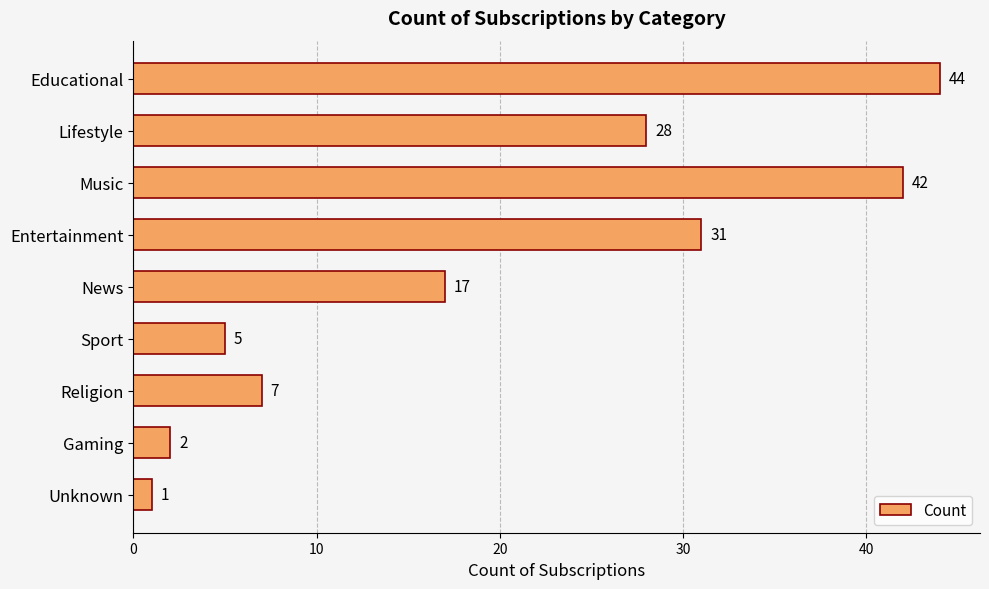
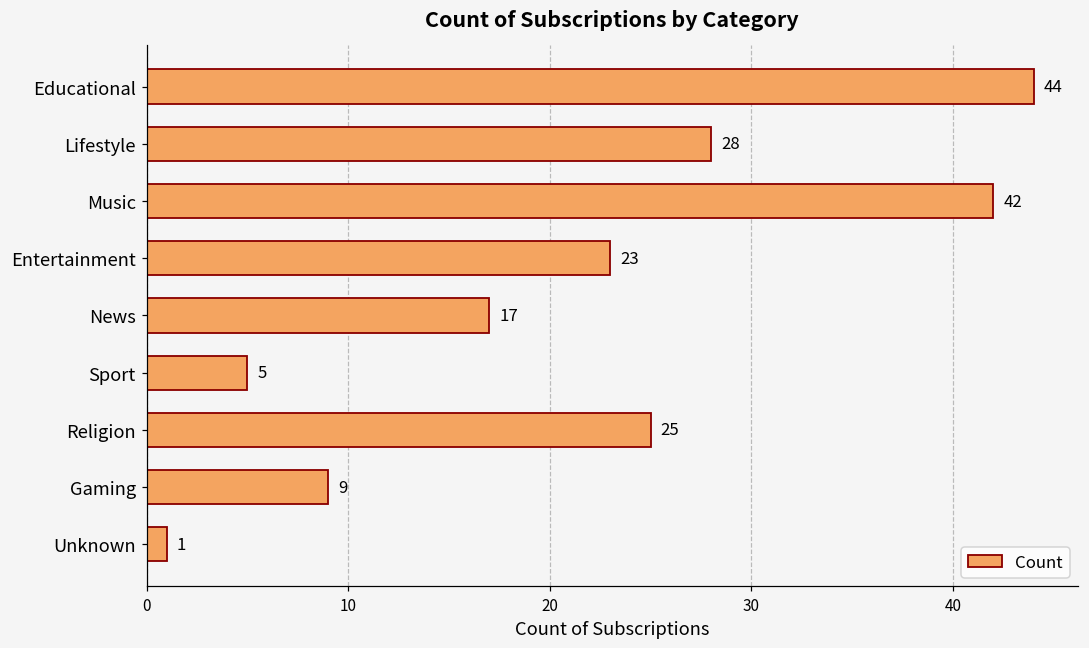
  {
    "Educational": 44,
    "Lifestyle": 28,
    "Music": 42,
-   "Entertainment": 31,
+   "Entertainment": 23,
    "News": 17,
    "Sport": 5,
-   "Religion": 7,
-   "Gaming": 2,
+   "Religion": 25,
+   "Gaming": 9,
    "Unknown": 1
  }
